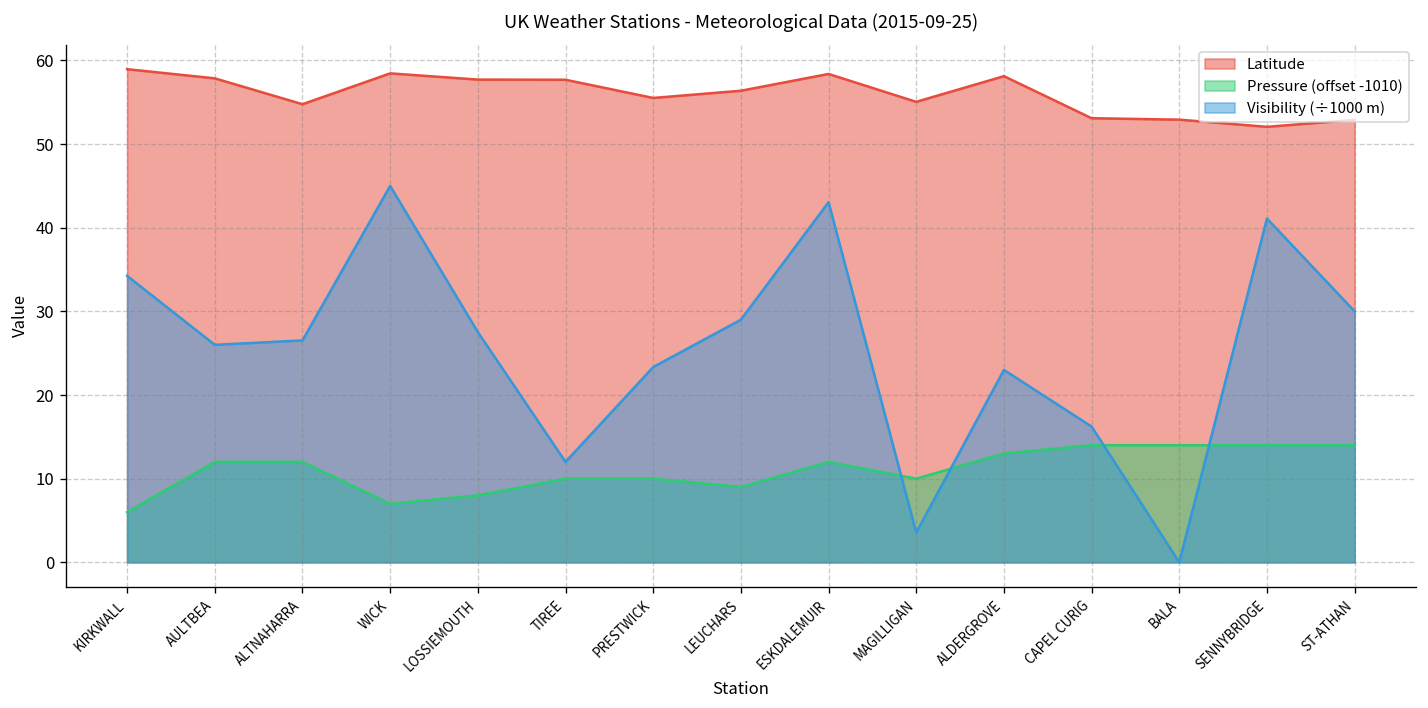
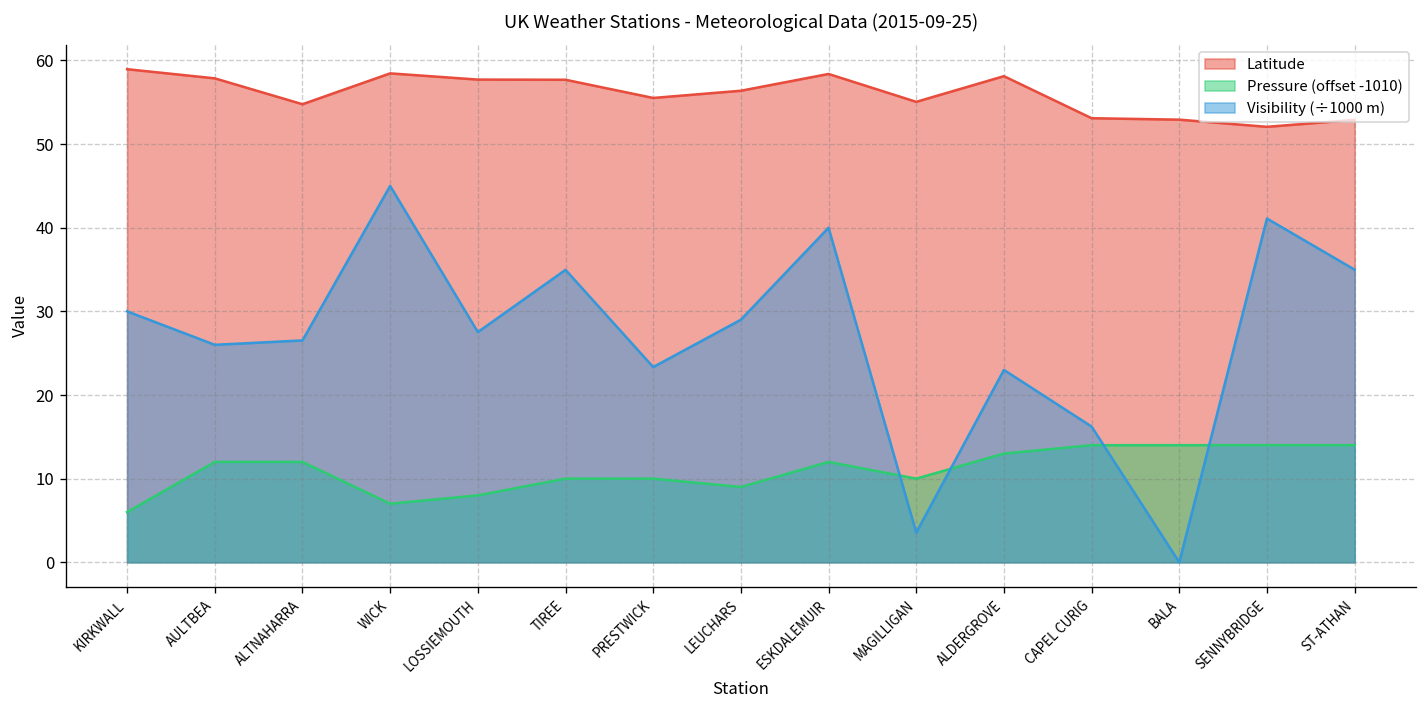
  {
    "Latitude": {
      "KIRKWALL": 59,
      "AULTBEA": 58,
      "ALTNAHARRA": 55,
      "WICK": 58,
      "LOSSIEMOUTH": 58,
      "TIREE": 58,
      "PRESTWICK": 56,
      "LEUCHARS": 56,
      "ESKDALEMUIR": 58,
      "MAGILLIGAN": 55,
      "ALDERGROVE": 58,
      "CAPEL CURIG": 53,
      "BALA": 53,
      "SENNYBRIDGE": 52
    },
    "Pressure (offset -1010)": {
      "KIRKWALL": 6,
      "AULTBEA": 12,
      "ALTNAHARRA": 12,
      "WICK": 7,
      "LOSSIEMOUTH": 8,
      "TIREE": 10,
      "PRESTWICK": 10,
      "LEUCHARS": 9,
      "ESKDALEMUIR": 12,
      "MAGILLIGAN": 10,
      "ALDERGROVE": 13,
      "CAPEL CURIG": 14,
      "BALA": 14,
      "SENNYBRIDGE": 14,
      "ST-ATHAN": 14
    },
    "Visibility (÷1000 m)": {
-     "KIRKWALL": 34,
+     "KIRKWALL": 30,
      "AULTBEA": 26,
      "ALTNAHARRA": 27,
      "WICK": 45,
      "LOSSIEMOUTH": 28,
-     "TIREE": 12,
+     "TIREE": 35,
      "PRESTWICK": 23,
      "LEUCHARS": 29,
-     "ESKDALEMUIR": 43,
+     "ESKDALEMUIR": 40,
      "MAGILLIGAN": 4,
      "ALDERGROVE": 23,
      "CAPEL CURIG": 16,
      "BALA": 0,
      "SENNYBRIDGE": 41,
-     "ST-ATHAN": 30
+     "ST-ATHAN": 35
    }
  }
